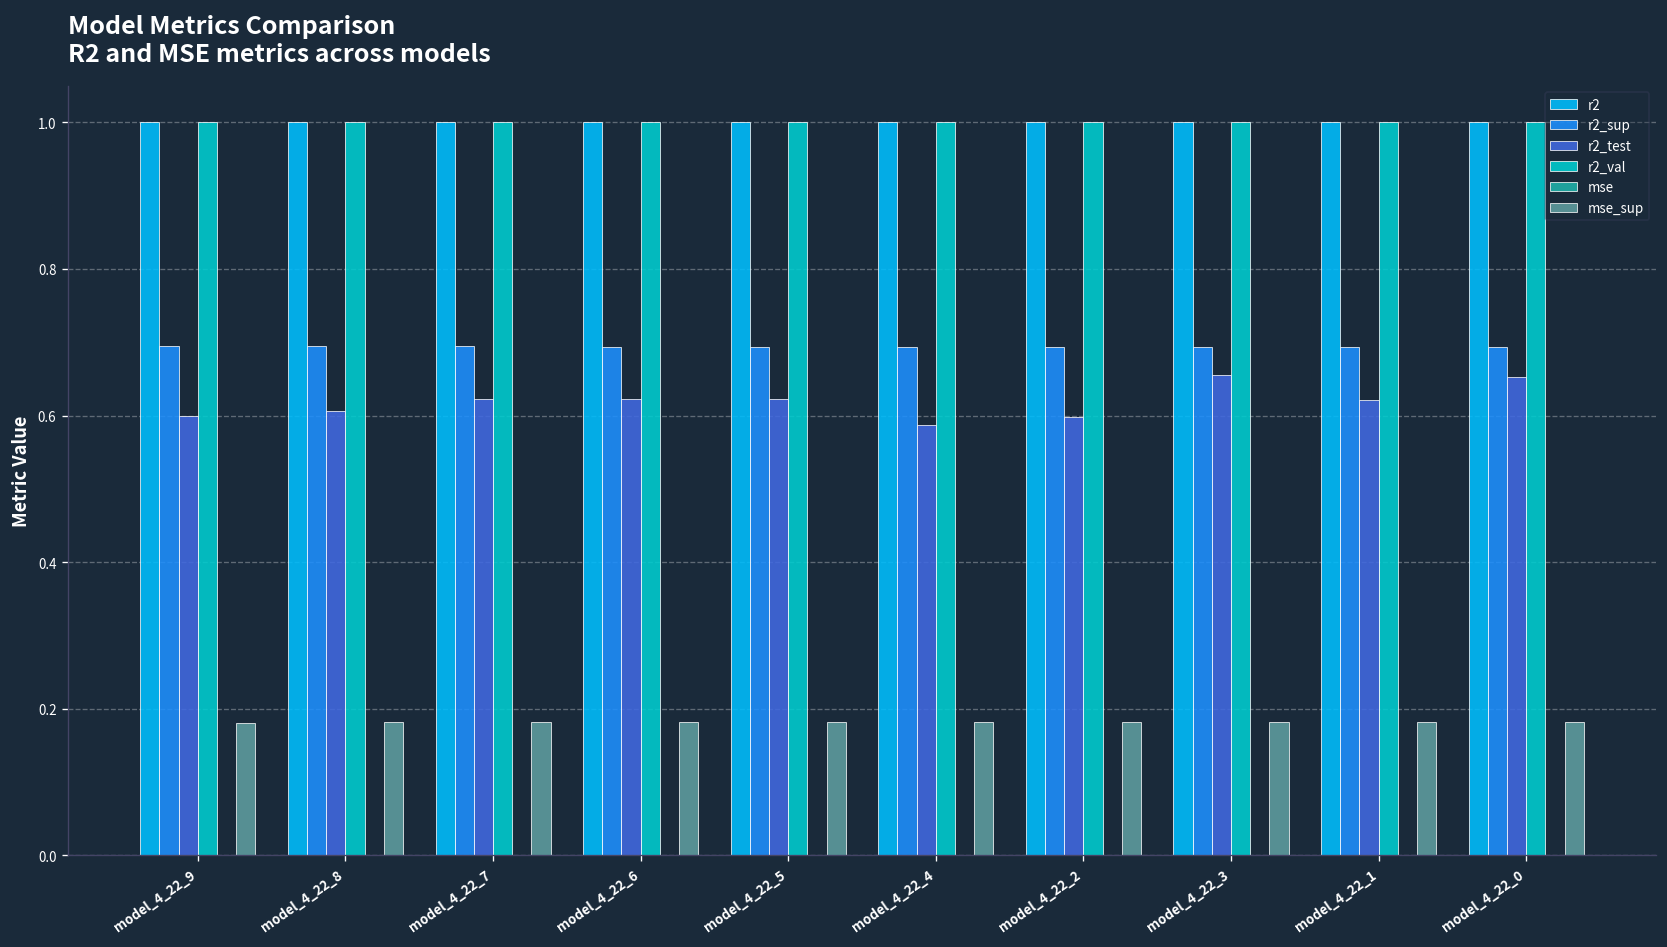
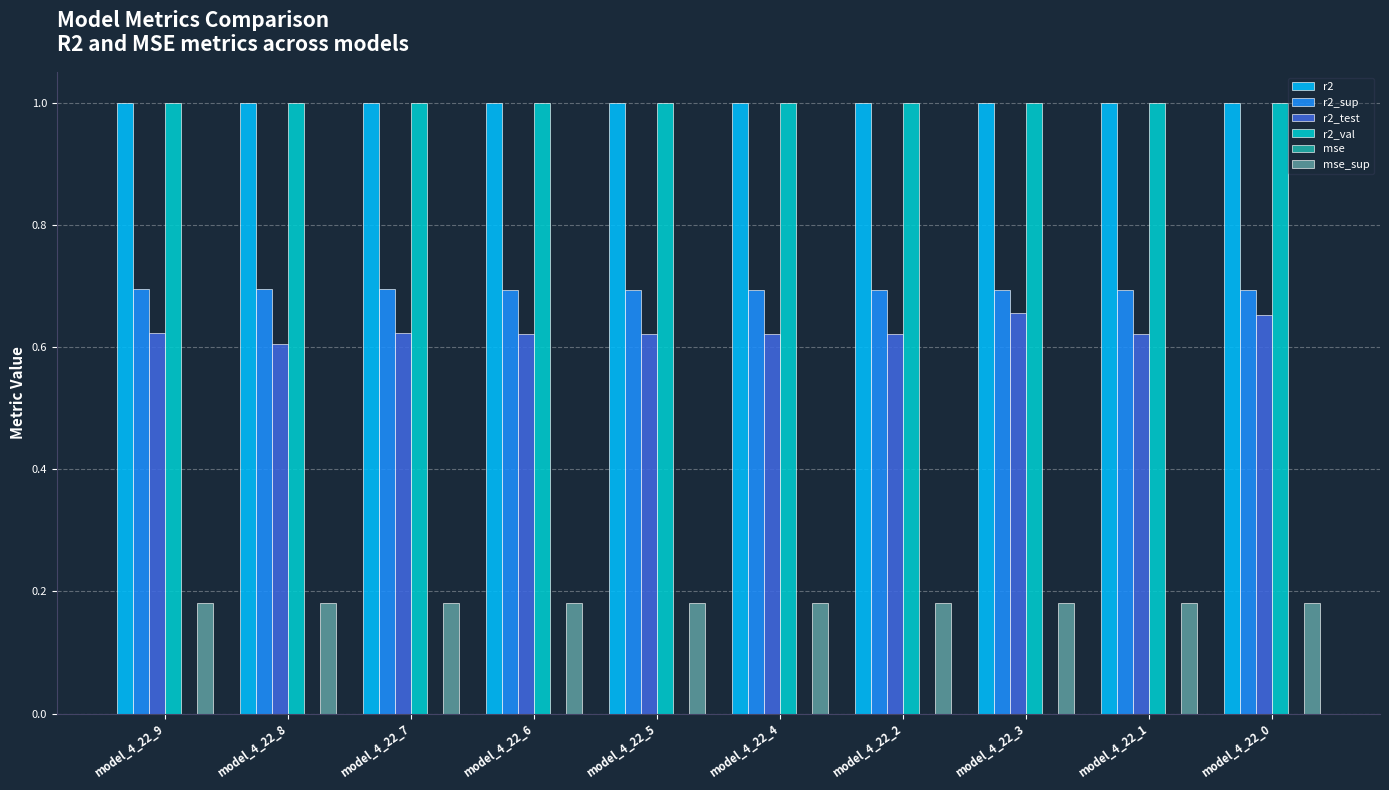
  {
    "r2_test": {
-     "model_4_22_9": 0.60,
+     "model_4_22_9": 0.62,
      "model_4_22_8": 0.61,
      "model_4_22_7": 0.62,
      "model_4_22_6": 0.62,
      "model_4_22_5": 0.62,
-     "model_4_22_4": 0.59,
-     "model_4_22_2": 0.60,
+     "model_4_22_4": 0.62,
+     "model_4_22_2": 0.62,
      "model_4_22_3": 0.66,
      "model_4_22_1": 0.62,
      "model_4_22_0": 0.65
    },
    "mse_sup": {
      "model_4_22_9": 0.18,
      "model_4_22_8": 0.18,
      "model_4_22_7": 0.18,
      "model_4_22_6": 0.18,
      "model_4_22_5": 0.18,
      "model_4_22_4": 0.18,
      "model_4_22_2": 0.18,
      "model_4_22_3": 0.18,
      "model_4_22_1": 0.18,
      "model_4_22_0": 0.18
    }
  }
